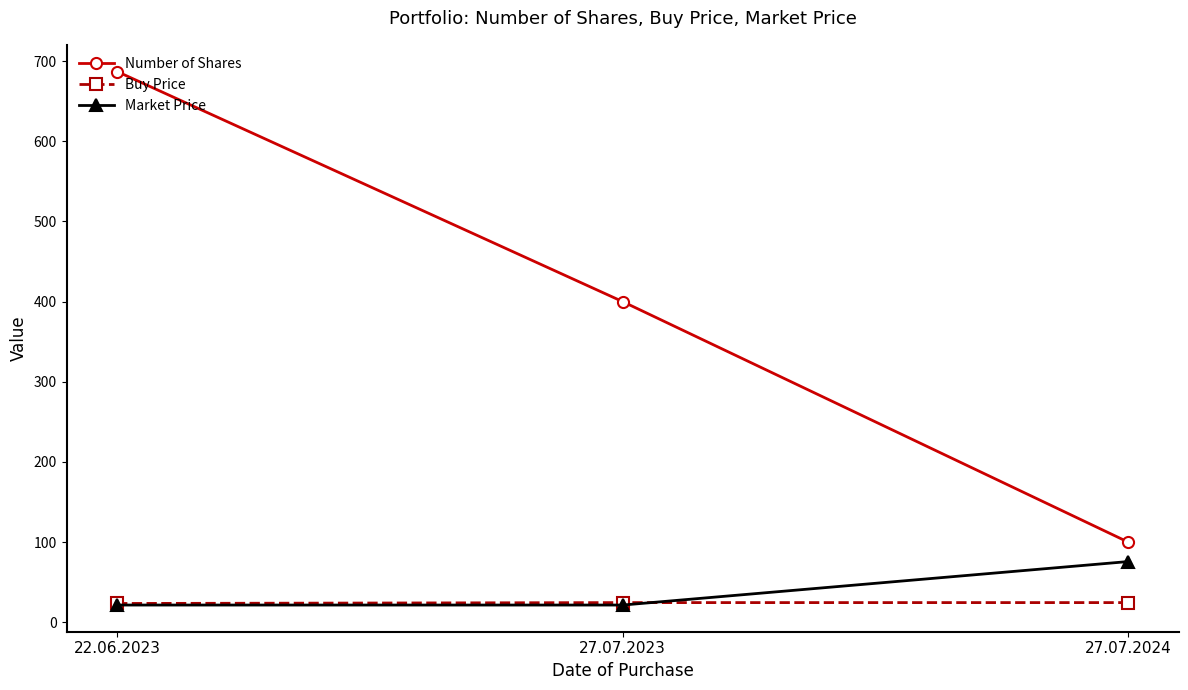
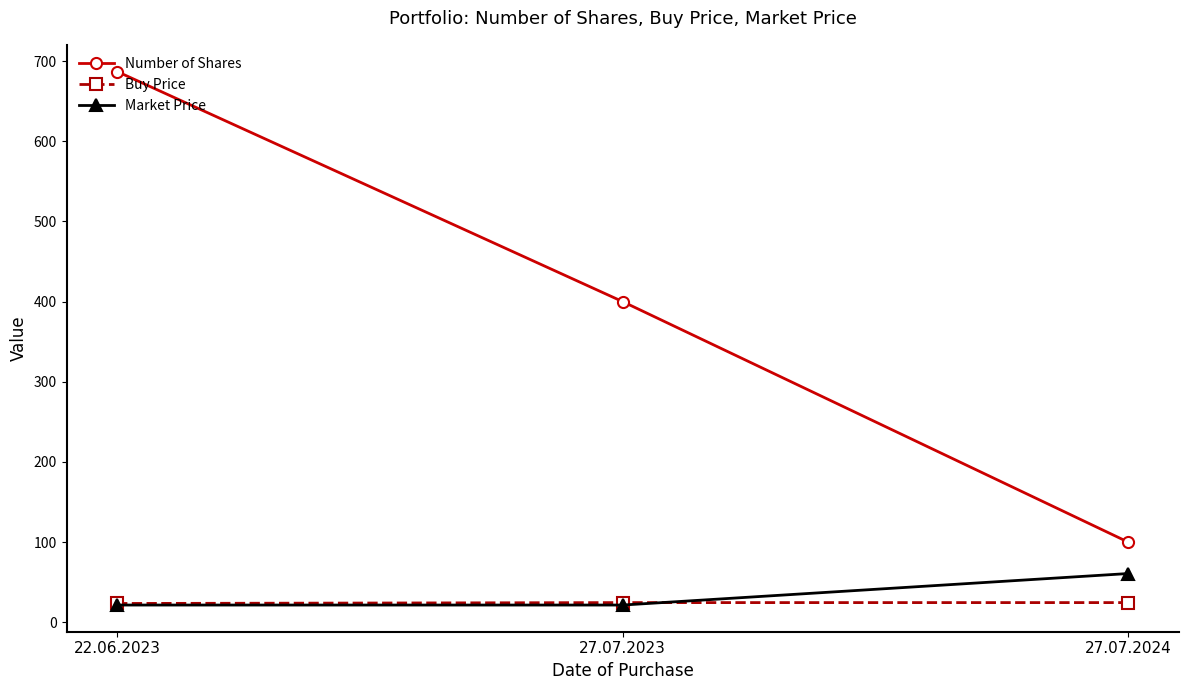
  {
    "Market Price": {
-     "27.07.2024": 80
+     "27.07.2024": 60
    }
  }
